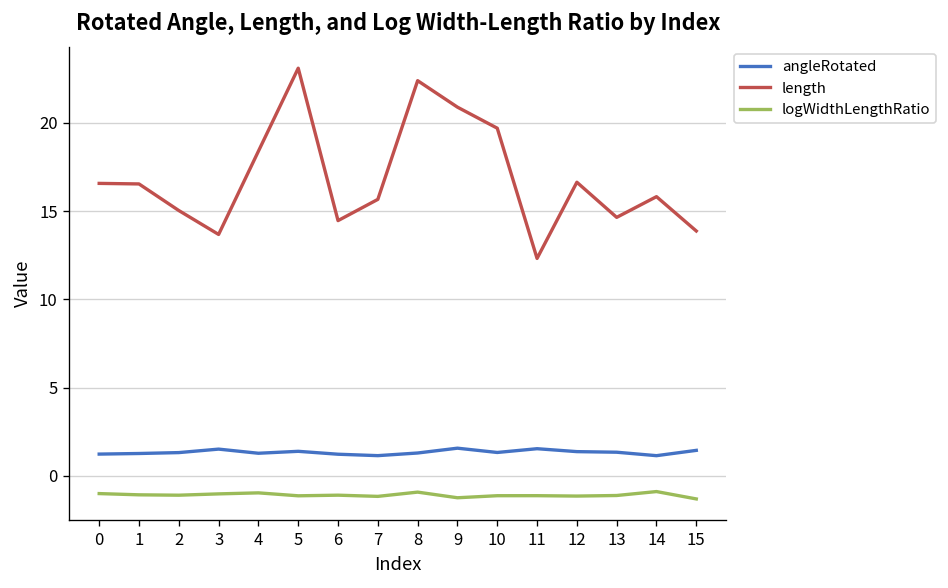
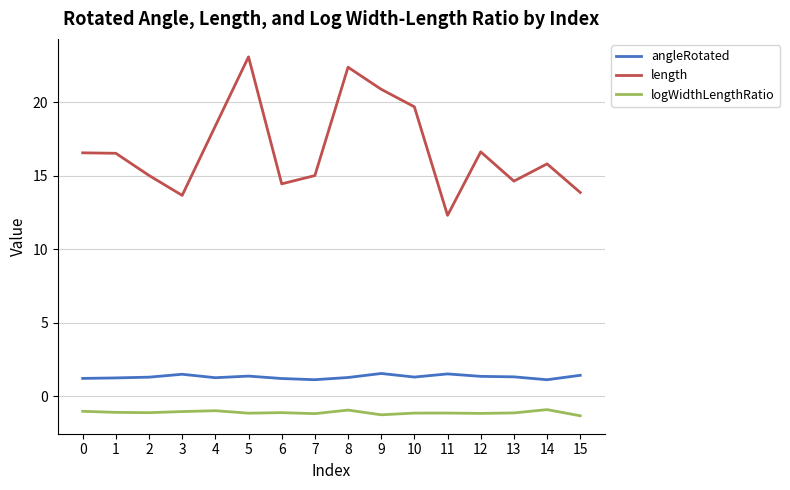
  {
    "angleRotated": {
      "0": 1.2,
      "1": 1.3,
      "2": 1.3,
      "3": 1.5,
      "4": 1.3,
      "5": 1.4,
      "6": 1.2,
      "7": 1.1,
      "8": 1.3,
      "9": 1.6,
      "10": 1.3,
      "11": 1.5,
      "12": 1.4,
      "13": 1.3,
      "14": 1.1,
      "15": 1.4
    },
    "length": {
      "0": 16.6,
      "1": 16.5,
      "2": 15.0,
      "3": 13.7,
      "4": 18.4,
      "5": 23.1,
      "6": 14.5,
-     "7": 15.7,
+     "7": 15.0,
      "8": 22.4,
      "9": 20.9,
      "10": 19.7,
      "11": 12.3,
      "12": 16.6,
      "13": 14.6,
      "14": 15.8,
      "15": 13.9
    },
    "logWidthLengthRatio": {
      "0": -1.0,
      "1": -1.1,
      "2": -1.1,
      "3": -1.0,
      "4": -1.0,
      "5": -1.1,
      "6": -1.1,
      "7": -1.2,
      "8": -0.9,
      "9": -1.2,
      "10": -1.1,
      "11": -1.1,
      "12": -1.2,
      "13": -1.1,
      "14": -0.9,
      "15": -1.3
    }
  }
